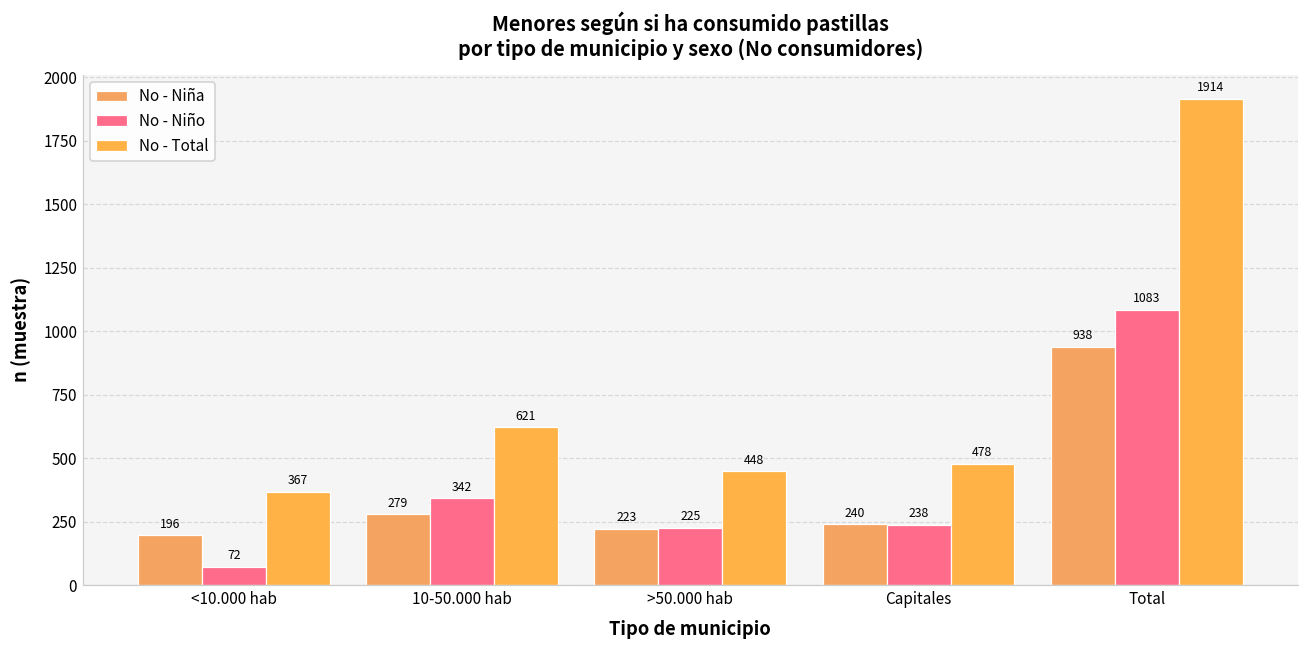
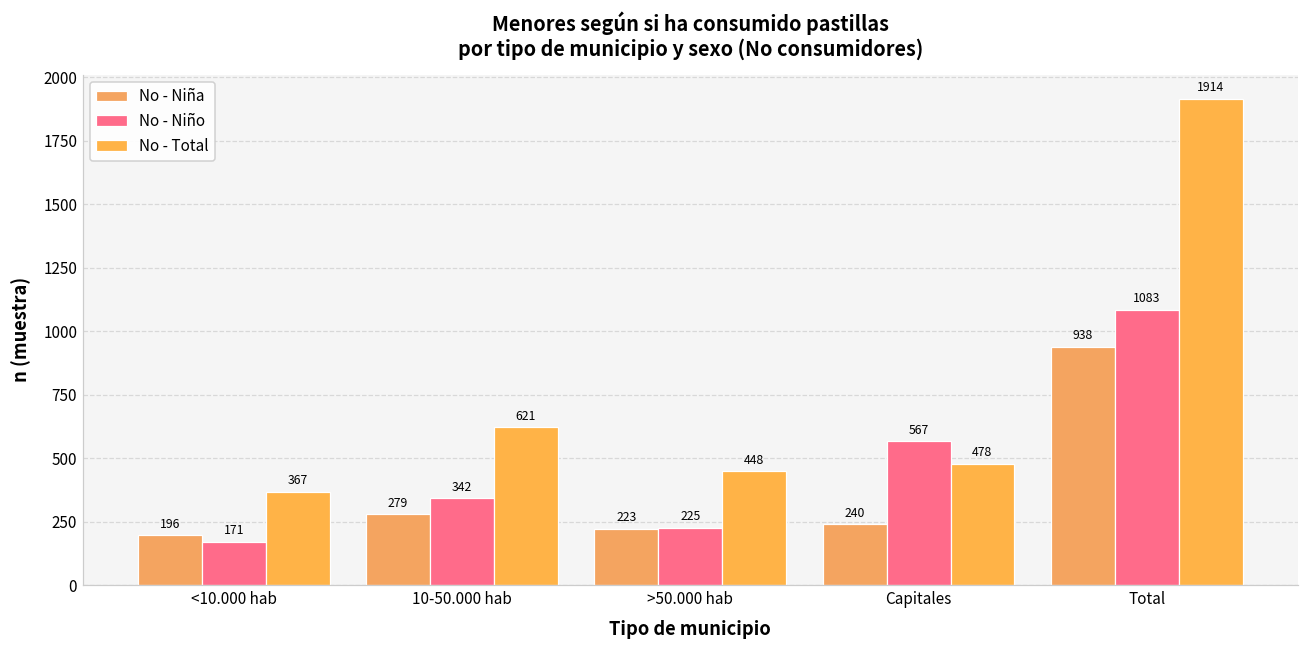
  {
    "No - Niño": {
-     "<10.000 hab": 72,
+     "<10.000 hab": 171,
      "10-50.000 hab": 342,
      ">50.000 hab": 225,
-     "Capitales": 238,
+     "Capitales": 567,
      "Total": 1083
    }
  }
